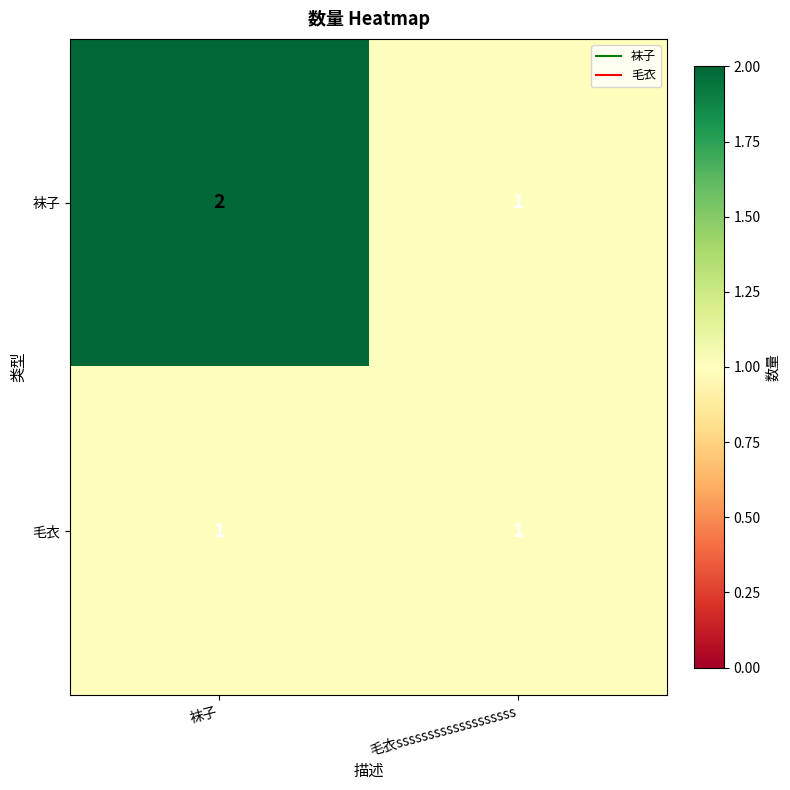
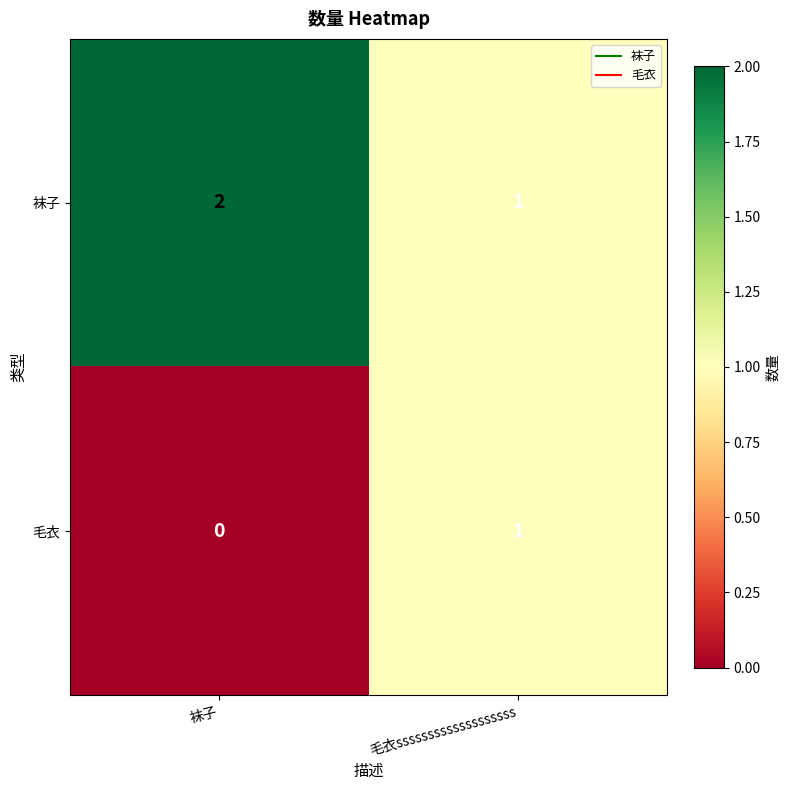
  {
    "袜子": {
      "袜子": 2,
      "毛衣sssssssssssssssssss": 1
    },
    "毛衣": {
-     "袜子": 1,
+     "袜子": 0,
      "毛衣sssssssssssssssssss": 1
    }
  }
